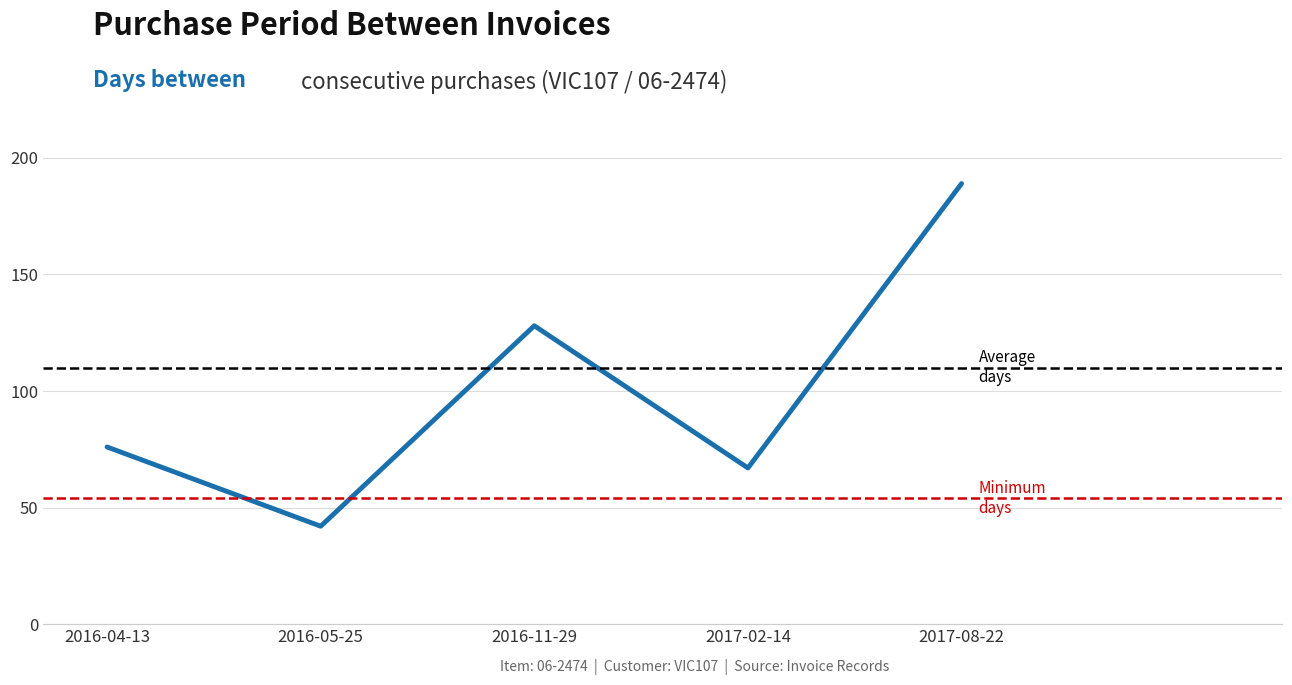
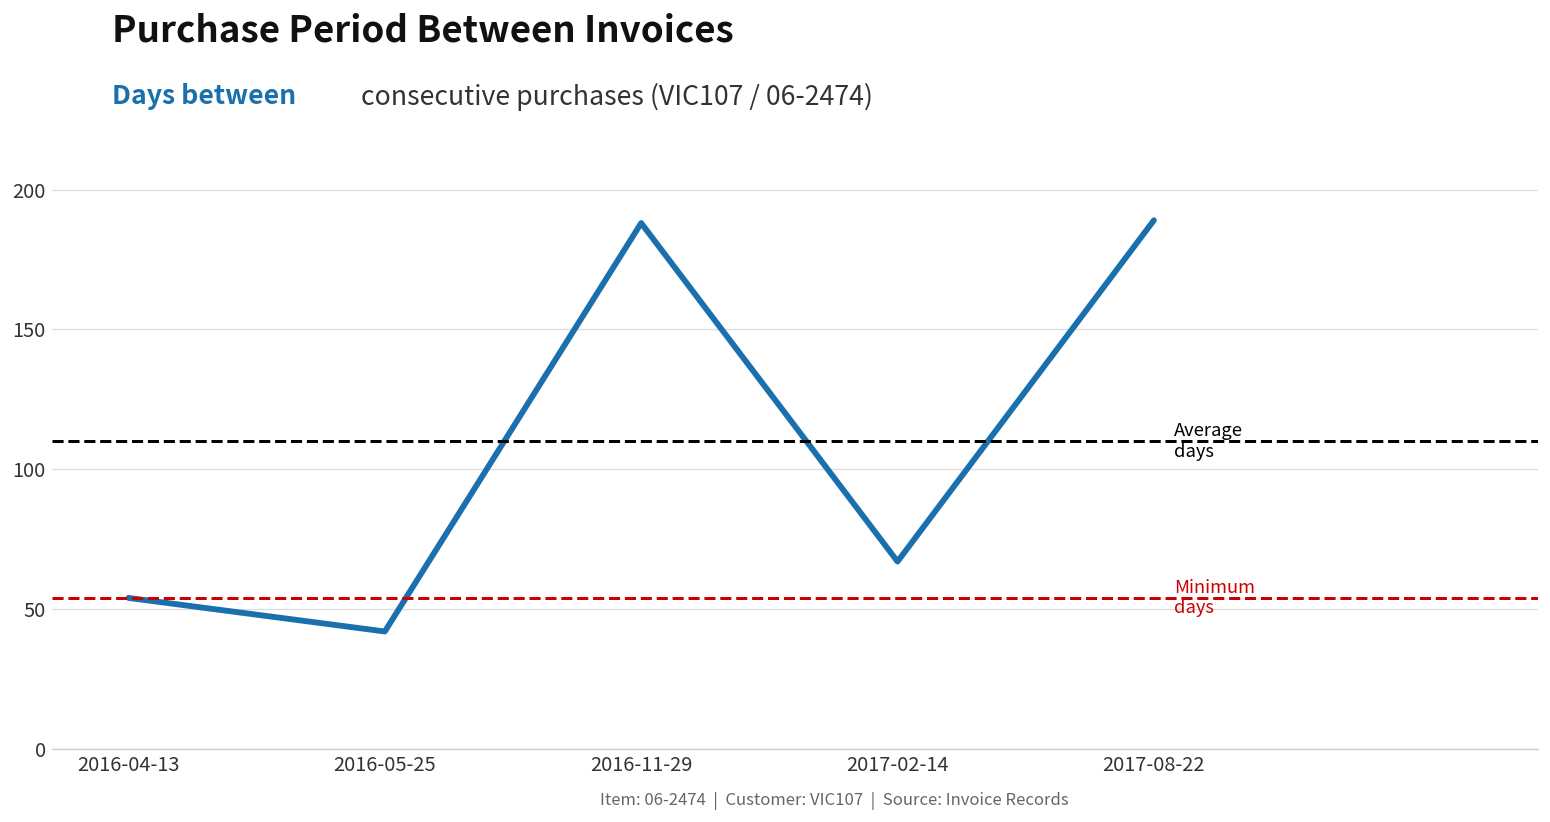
  {
-   "2016-04-13": 76,
+   "2016-04-13": 54,
    "2016-05-25": 42,
-   "2016-11-29": 128,
+   "2016-11-29": 188,
    "2017-02-14": 67,
    "2017-08-22": 189
  }
